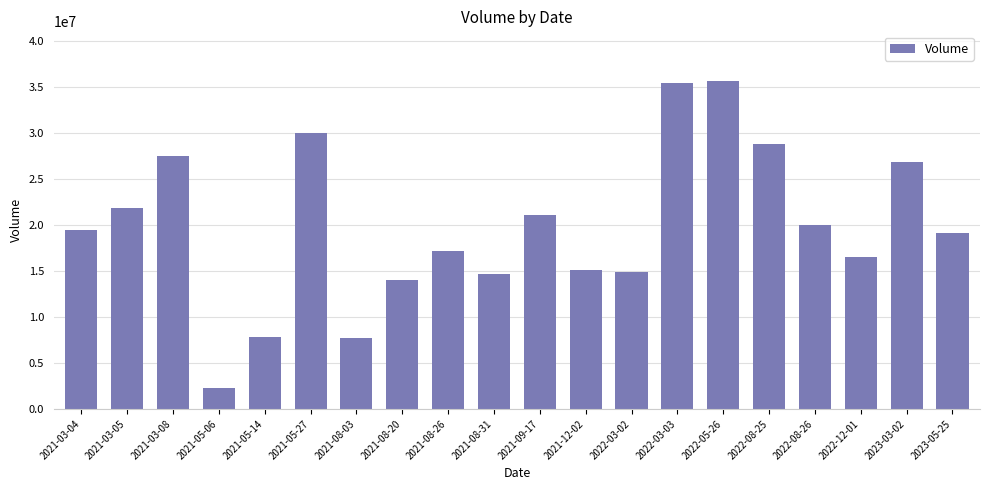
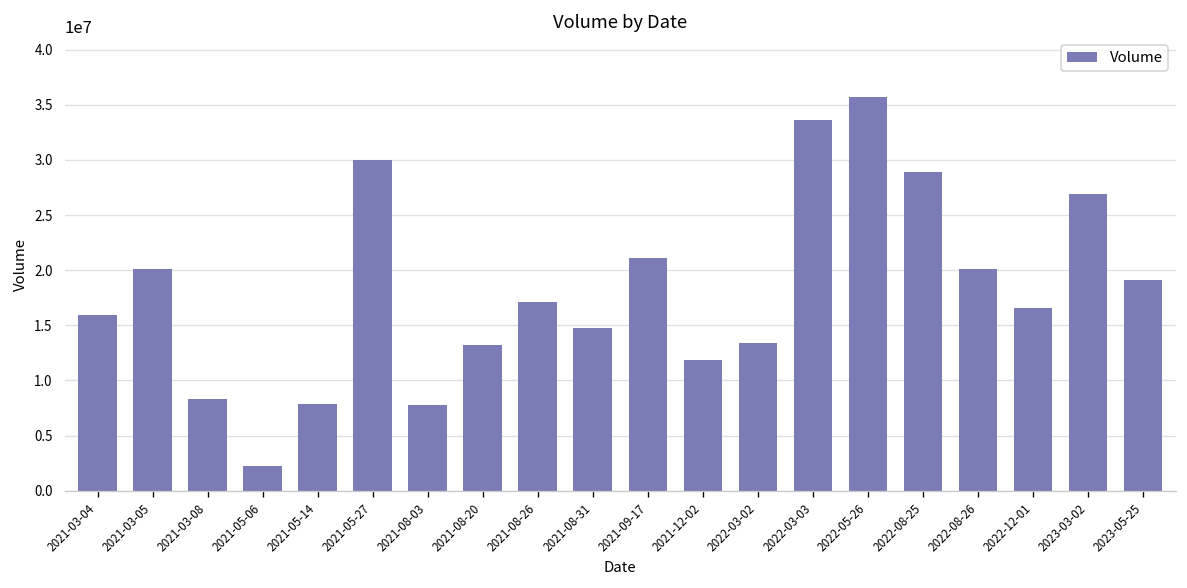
  {
-   "2021-03-04": 19000000,
-   "2021-03-05": 22000000,
-   "2021-03-08": 28000000,
+   "2021-03-04": 16000000,
+   "2021-03-05": 20000000,
+   "2021-03-08": 8000000,
    "2021-05-06": 2000000,
    "2021-05-14": 8000000,
    "2021-05-27": 30000000,
    "2021-08-03": 8000000,
-   "2021-08-20": 14000000,
+   "2021-08-20": 13000000,
    "2021-08-26": 17000000,
    "2021-08-31": 15000000,
    "2021-09-17": 21000000,
-   "2021-12-02": 15000000,
-   "2022-03-02": 15000000,
-   "2022-03-03": 35000000,
+   "2021-12-02": 12000000,
+   "2022-03-02": 13000000,
+   "2022-03-03": 34000000,
    "2022-05-26": 36000000,
    "2022-08-25": 29000000,
    "2022-08-26": 20000000,
    "2022-12-01": 17000000,
    "2023-03-02": 27000000,
    "2023-05-25": 19000000
  }
